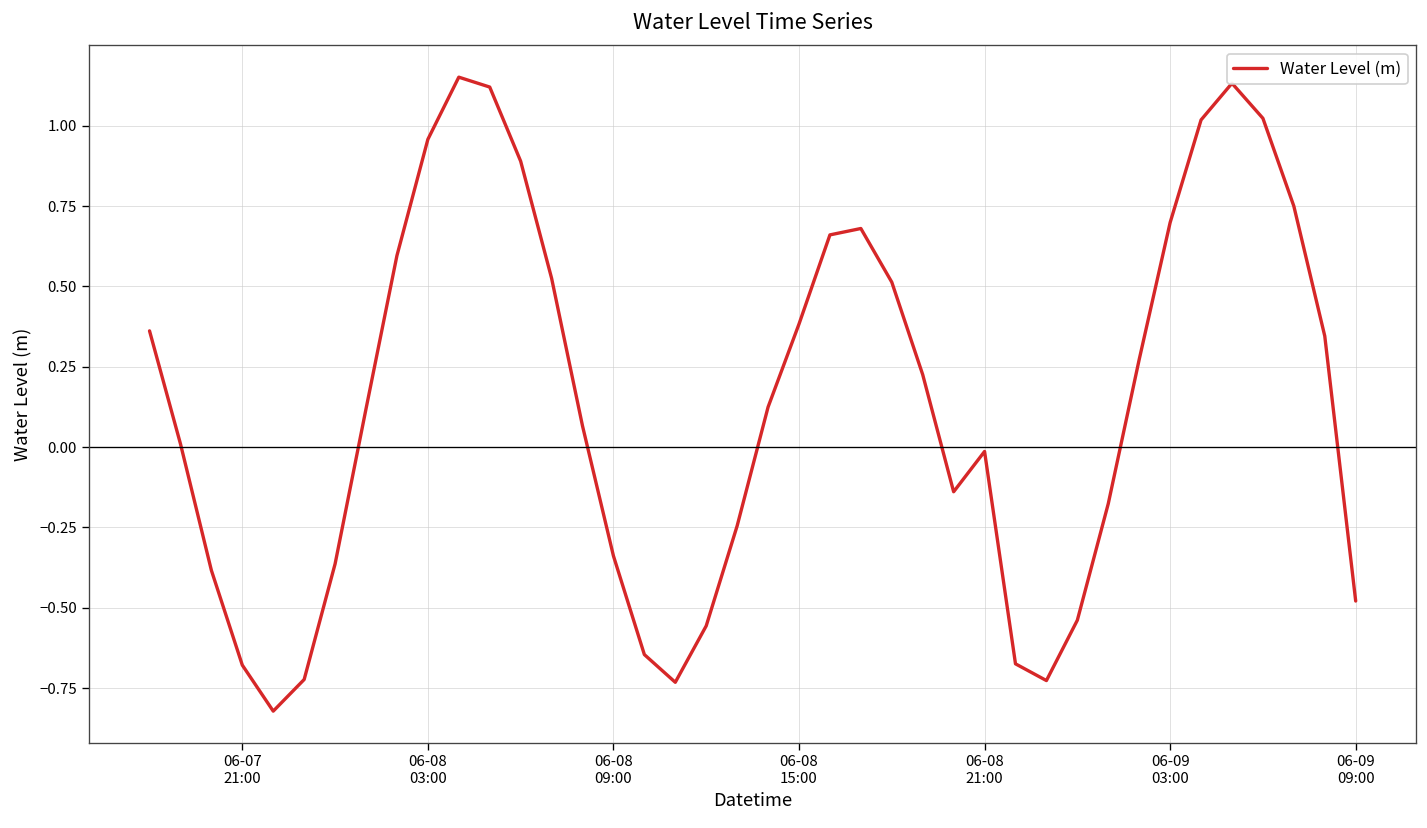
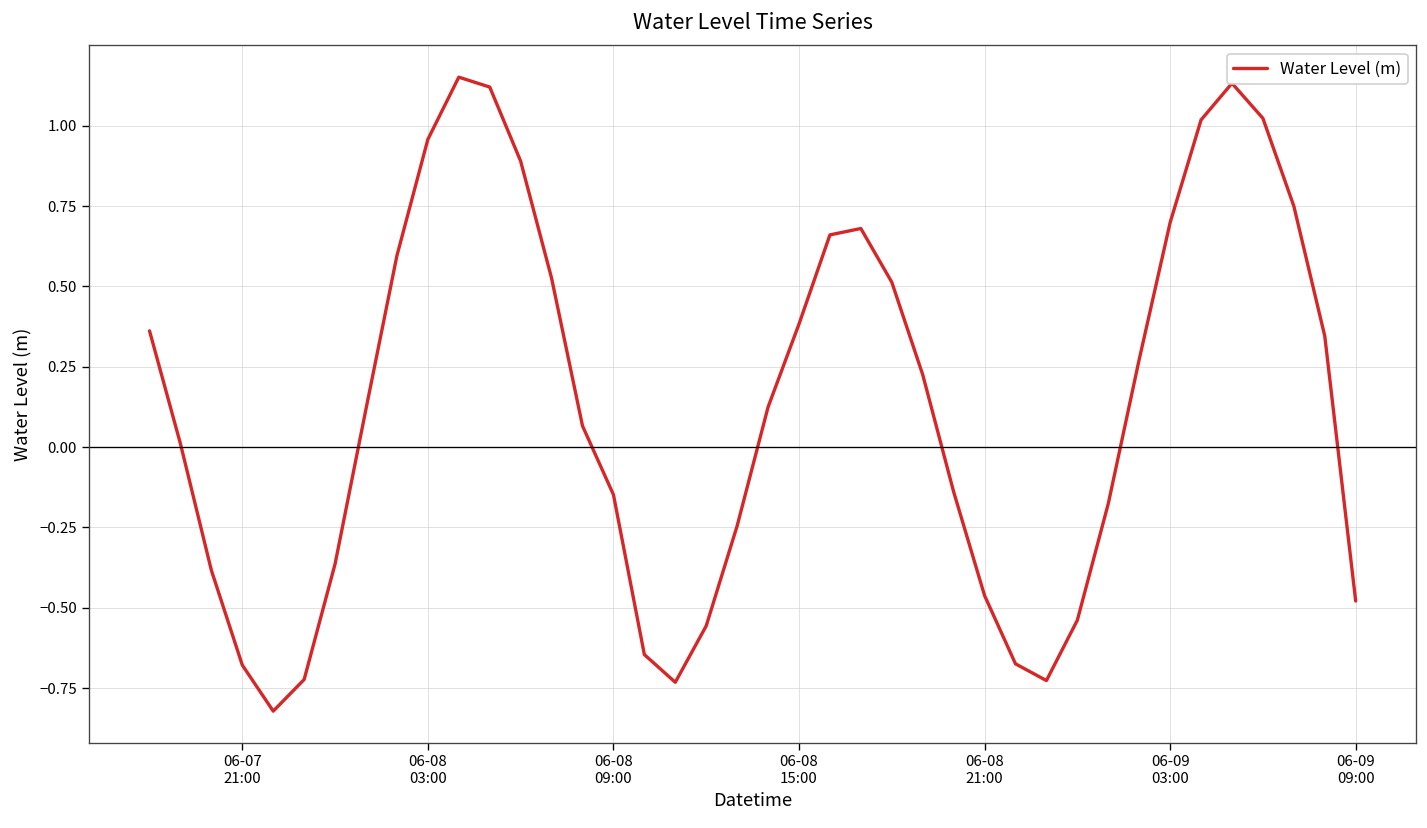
  {
    "06-07 21:00": -0.68,
    "06-08 03:00": 0.96,
-   "06-08 09:00": -0.34,
+   "06-08 09:00": -0.15,
    "06-08 15:00": 0.38,
-   "06-08 21:00": -0.01,
+   "06-08 21:00": -0.46,
    "06-09 03:00": 0.70,
    "06-09 09:00": -0.48
  }
